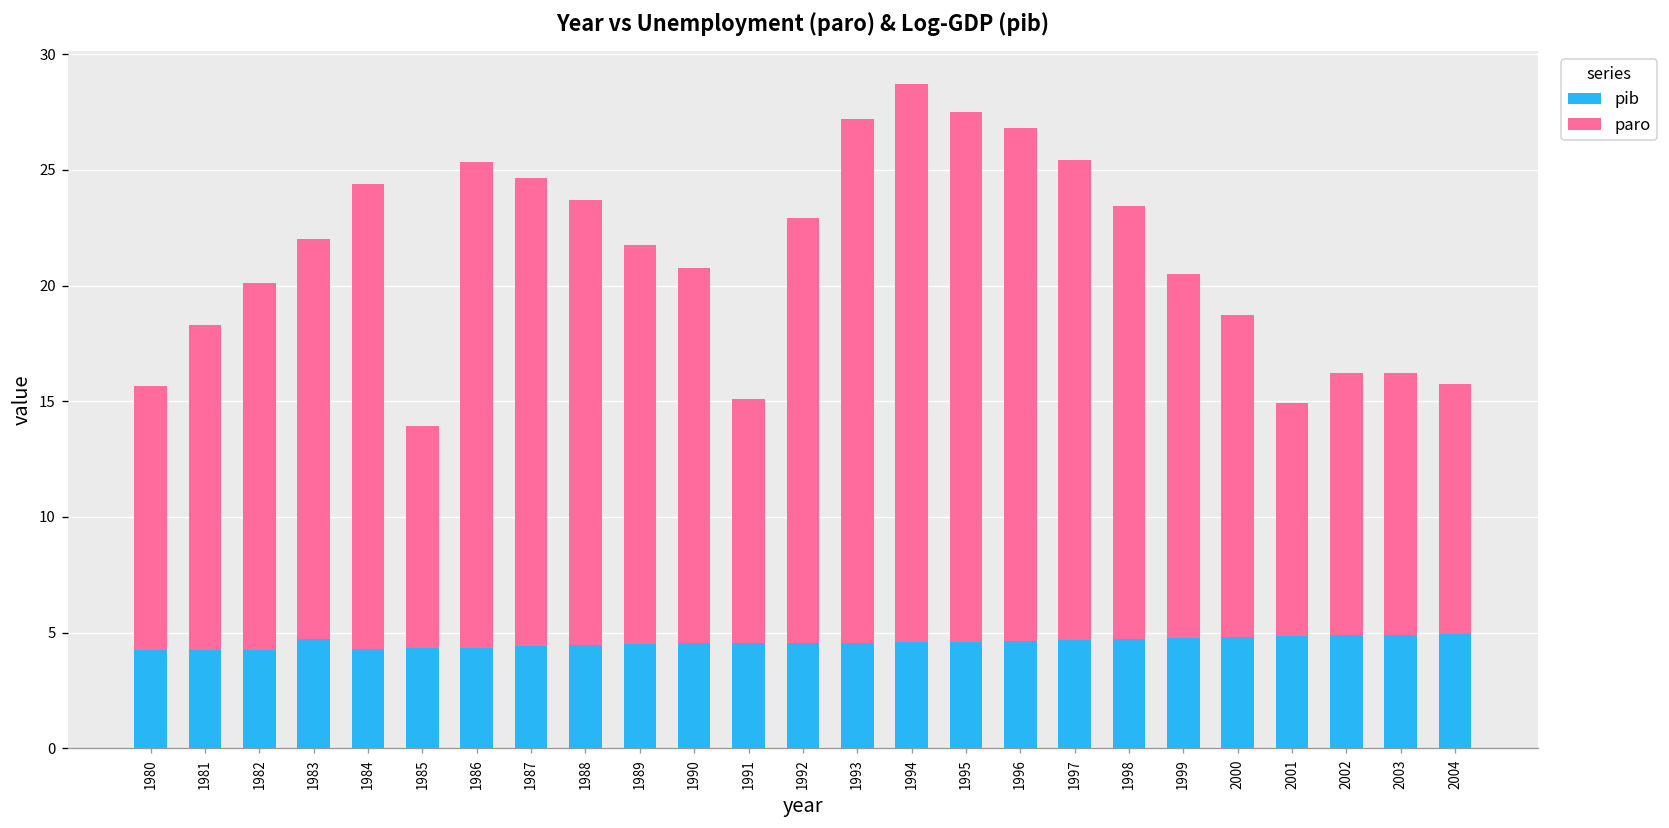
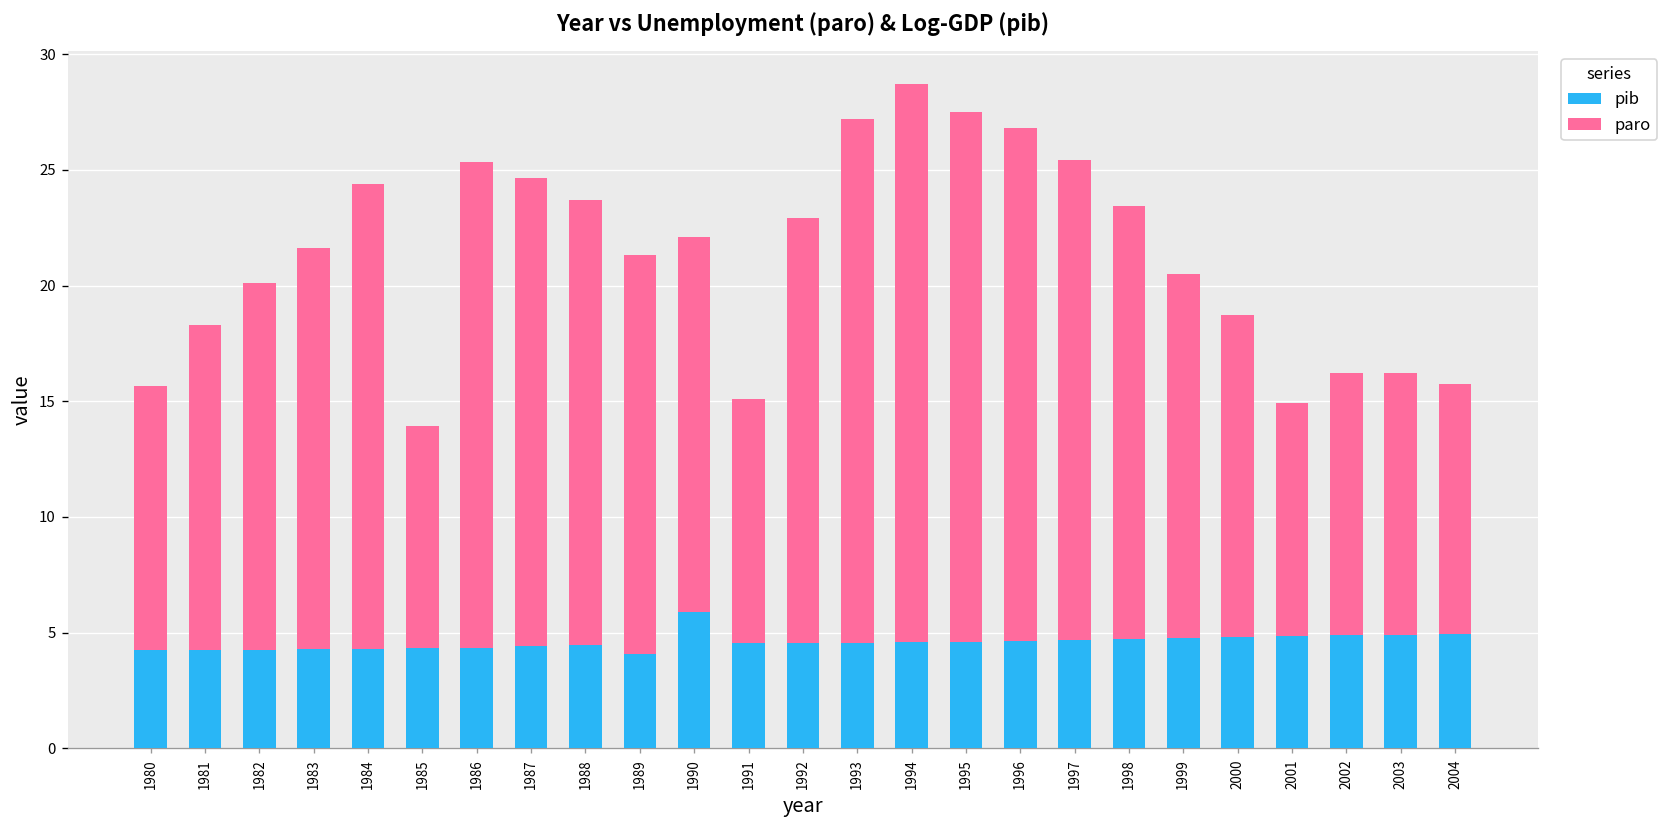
  {
    "pib": {
      "1980": 4.2,
      "1981": 4.2,
      "1982": 4.3,
-     "1983": 4.7,
+     "1983": 4.3,
      "1984": 4.3,
      "1985": 4.3,
      "1986": 4.4,
      "1987": 4.4,
      "1988": 4.5,
-     "1989": 4.5,
-     "1990": 4.5,
+     "1989": 4.1,
+     "1990": 5.9,
      "1991": 4.6,
      "1992": 4.6,
      "1993": 4.6,
      "1994": 4.6,
      "1995": 4.6,
      "1996": 4.6,
      "1997": 4.7,
      "1998": 4.7,
      "1999": 4.8,
      "2000": 4.8,
      "2001": 4.8,
      "2002": 4.9,
      "2003": 4.9,
      "2004": 4.9
    },
    "paro": {
      "1980": 11.4,
      "1981": 14.0,
      "1982": 15.8,
      "1983": 17.3,
      "1984": 20.1,
      "1985": 9.6,
      "1986": 21.0,
      "1987": 20.2,
      "1988": 19.2,
      "1989": 17.2,
      "1990": 16.2,
      "1991": 10.5,
      "1992": 18.4,
      "1993": 22.6,
      "1994": 24.1,
      "1995": 22.9,
      "1996": 22.2,
      "1997": 20.8,
      "1998": 18.7,
      "1999": 15.7,
      "2000": 13.9,
      "2001": 10.1,
      "2002": 11.4,
      "2003": 11.3,
      "2004": 10.8
    }
  }
